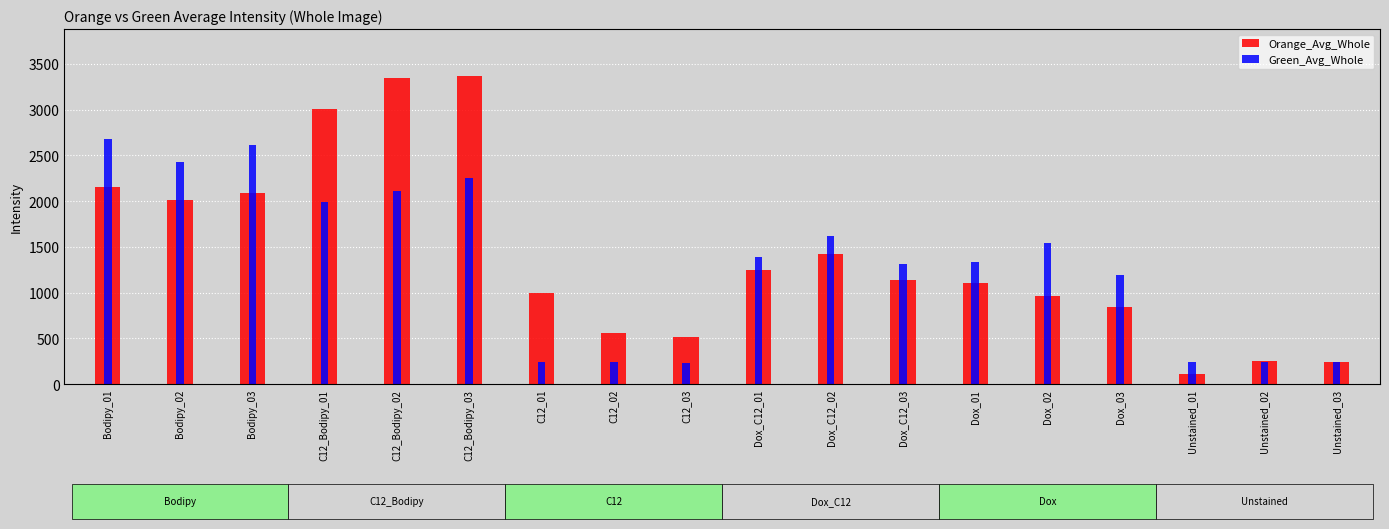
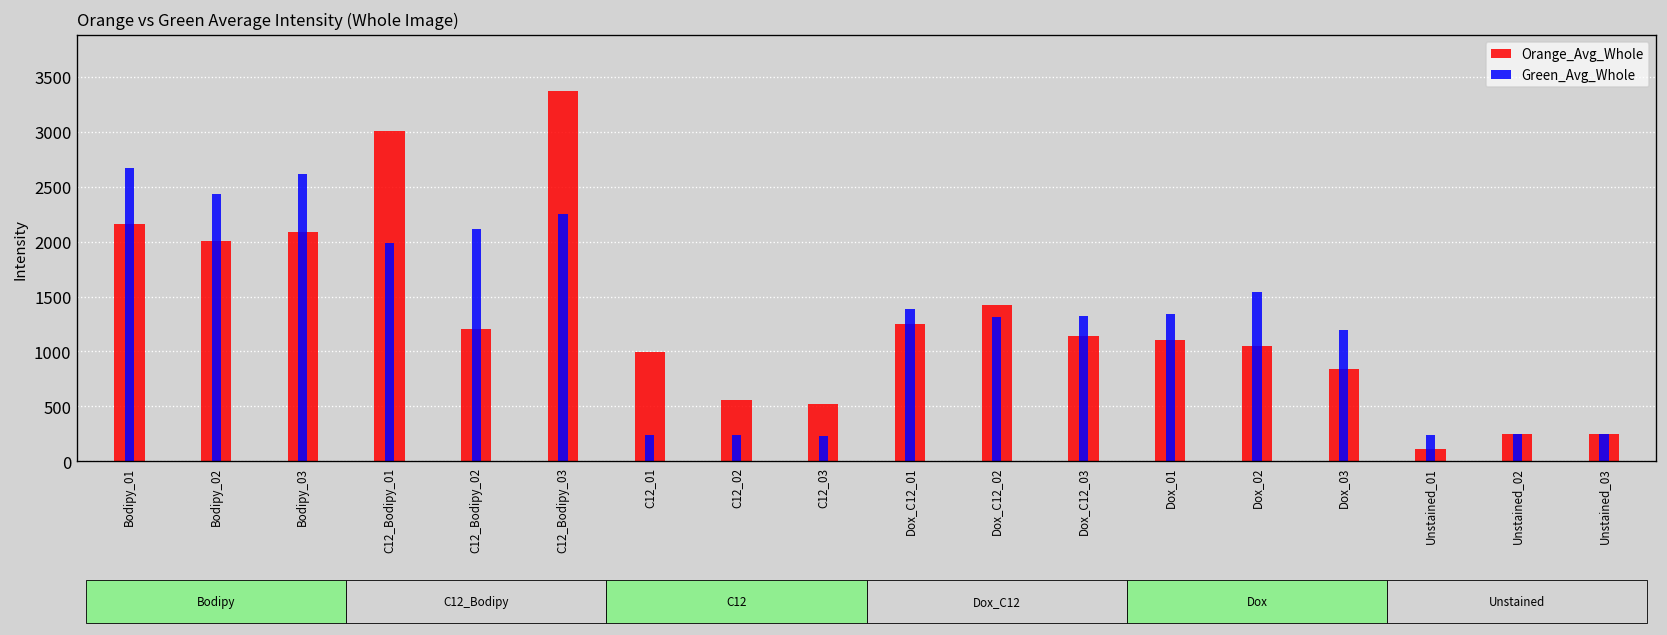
  {
    "Orange_Avg_Whole": {
      "C12_Bodipy_01": 3000,
-     "C12_Bodipy_02": 3300,
+     "C12_Bodipy_02": 1200,
      "C12_Bodipy_03": 3400,
      "C12_01": 1000,
      "C12_02": 600,
      "C12_03": 500,
-     "Dox_02": 960,
+     "Dox_02": 1050,
      "Unstained_02": 200,
      "Unstained_03": 200
    },
    "Green_Avg_Whole": {
      "Bodipy_01": 2700,
      "Bodipy_02": 2400,
      "Bodipy_03": 2600,
      "Dox_C12_01": 1400,
-     "Dox_C12_02": 1600,
+     "Dox_C12_02": 1300,
      "Dox_C12_03": 1300,
      "Dox_01": 1300,
      "Dox_02": 1500,
      "Dox_03": 1200,
      "Unstained_01": 200,
      "Unstained_02": 200,
      "Unstained_03": 200
    }
  }
